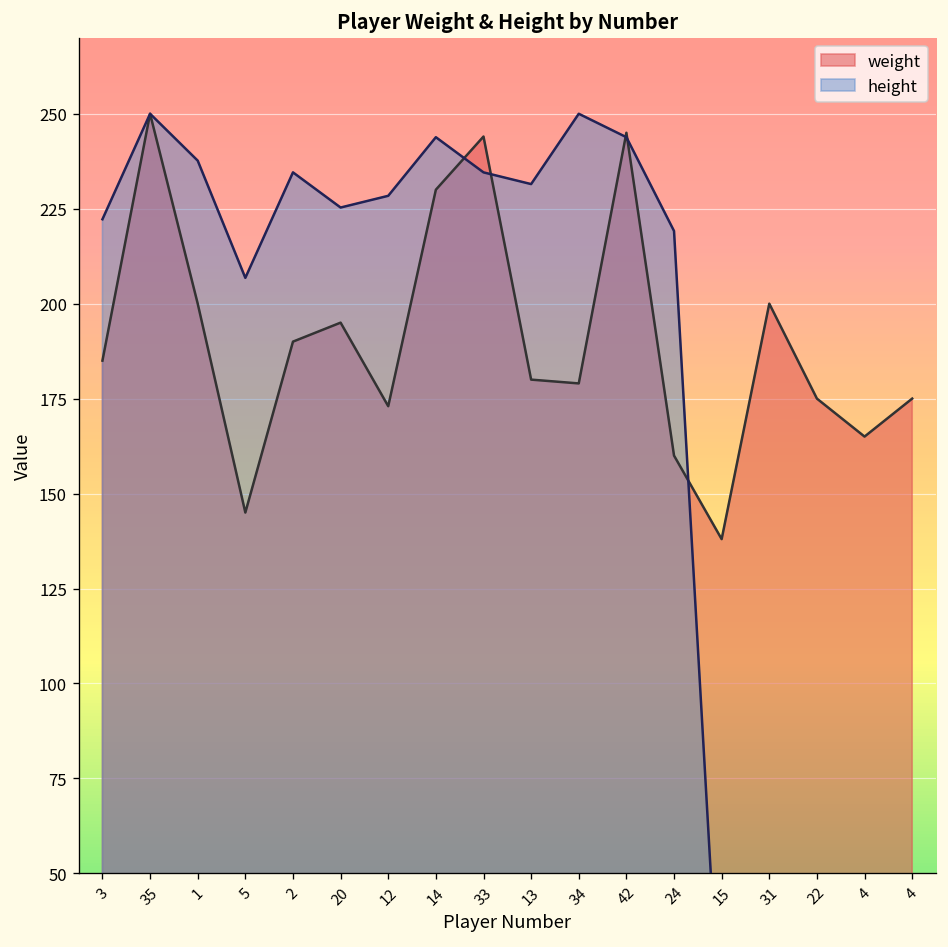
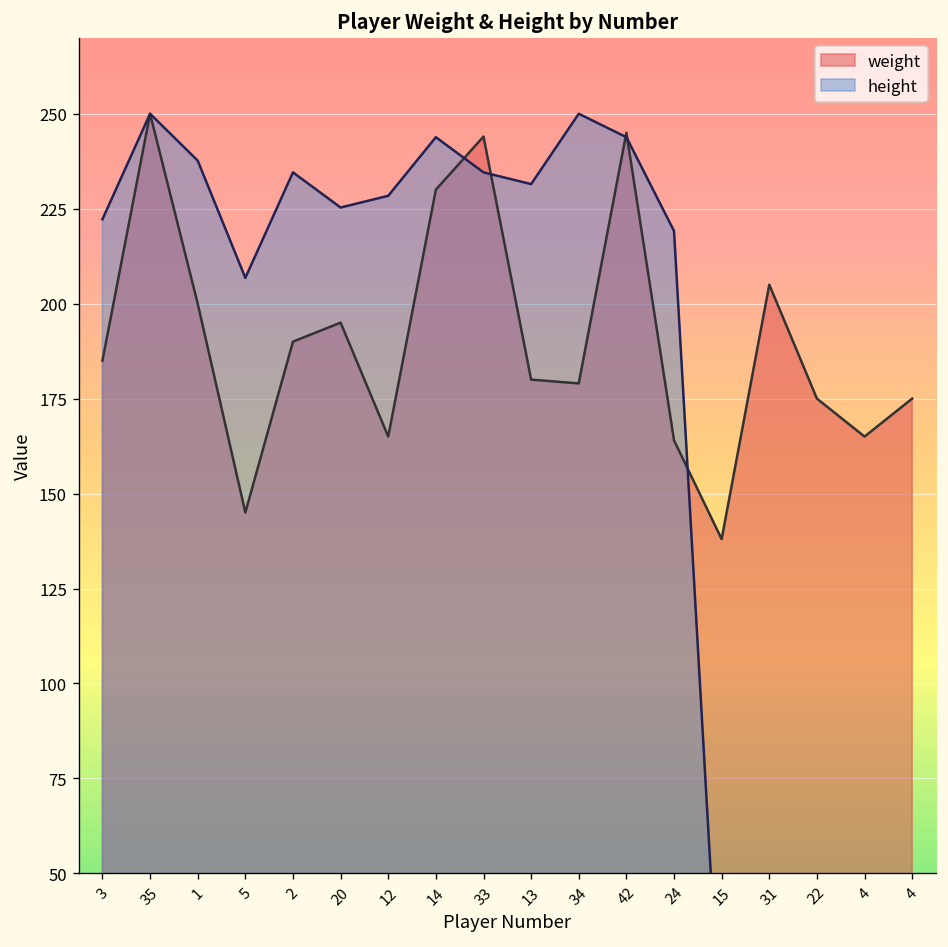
  {
    "weight": {
      "3": 185,
      "1": 200,
      "5": 145,
      "2": 190,
      "20": 195,
-     "12": 173,
+     "12": 165,
      "14": 230,
      "33": 244,
      "13": 180,
      "34": 179,
      "42": 245,
-     "24": 160,
+     "24": 164,
      "15": 138,
-     "31": 200,
+     "31": 205,
      "22": 175
    },
    "height": {
      "3": 222,
      "1": 238,
      "5": 207,
      "2": 235,
      "20": 225,
      "12": 228,
      "14": 244,
      "33": 235,
      "13": 231,
      "34": 250,
      "42": 244,
      "24": 219
    }
  }
